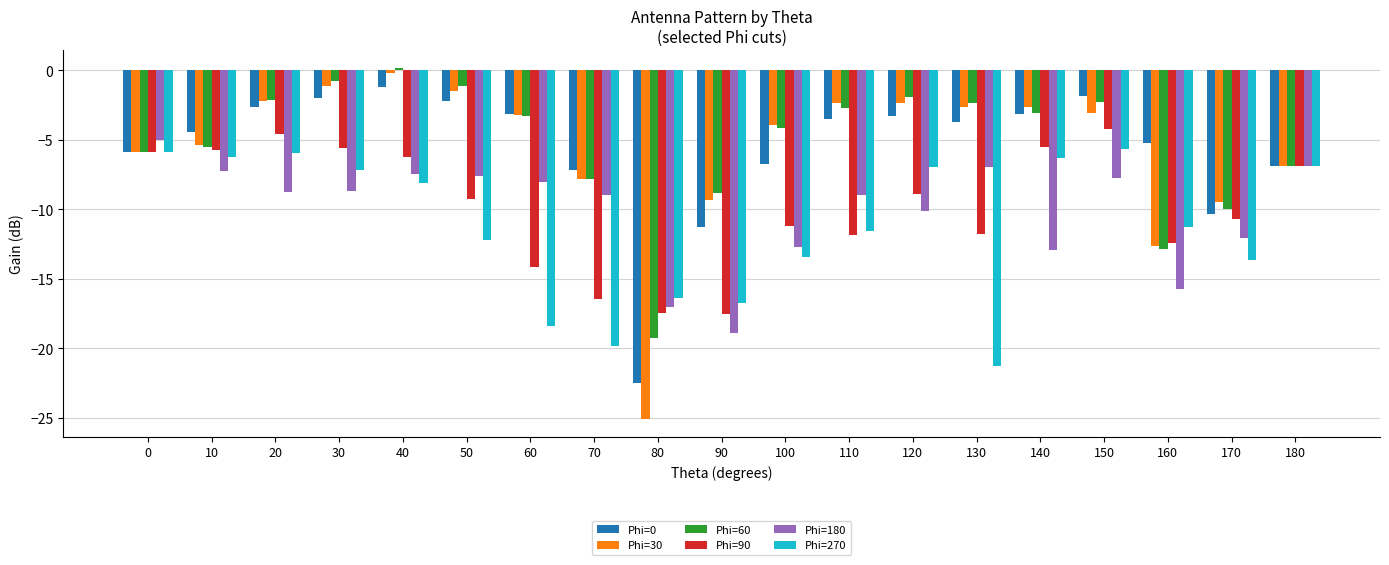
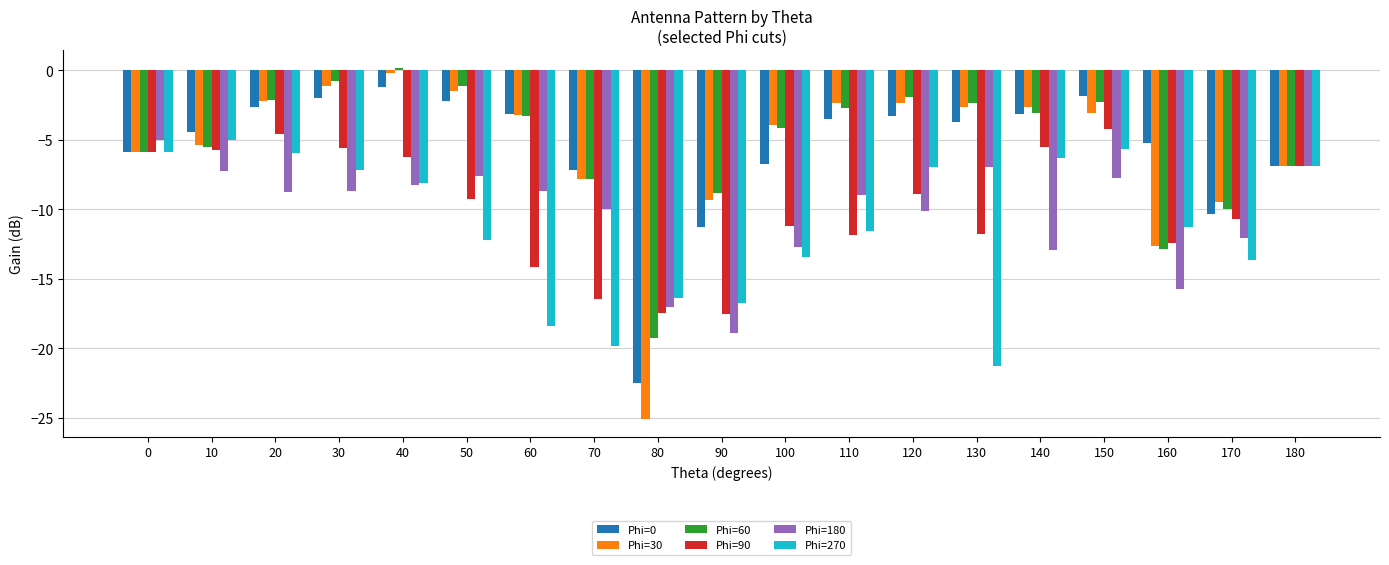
  {
    "Phi=0": {
      "0": -5.9,
      "10": -4.4,
      "20": -2.6,
      "30": -2.0,
      "40": -1.2,
      "50": -2.2,
      "60": -3.1,
      "70": -7.1,
      "80": -22.5,
      "90": -11.3,
      "100": -6.7,
      "110": -3.5,
      "120": -3.3,
      "130": -3.7,
      "140": -3.2,
      "150": -1.8,
      "160": -5.2,
      "170": -10.3,
      "180": -6.9
    },
    "Phi=30": {
      "0": -5.9,
      "10": -5.4,
      "20": -2.2,
      "30": -1.1,
      "50": -1.5,
      "60": -3.2,
      "70": -7.8,
      "80": -25.1,
      "90": -9.3,
      "100": -3.9,
      "110": -2.4,
      "120": -2.4,
      "130": -2.6,
      "140": -2.6,
      "150": -3.1,
      "160": -12.6,
      "170": -9.5,
      "180": -6.9
    },
    "Phi=60": {
      "0": -5.9,
      "10": -5.5,
      "20": -2.1,
      "30": -0.8,
      "40": 0.2,
      "50": -1.1,
      "60": -3.3,
      "70": -7.8,
      "80": -19.3,
      "90": -8.8,
      "100": -4.2,
      "110": -2.7,
      "120": -1.9,
      "130": -2.3,
      "140": -3.1,
      "150": -2.3,
      "160": -12.9,
      "170": -10.0,
      "180": -6.9
    },
    "Phi=90": {
      "0": -5.9,
      "10": -5.7,
      "20": -4.6,
      "30": -5.6,
      "40": -6.2,
      "50": -9.2,
      "60": -14.2,
      "70": -16.4,
      "80": -17.5,
      "90": -17.5,
      "100": -11.2,
      "110": -11.9,
      "120": -8.9,
      "130": -11.7,
      "140": -5.5,
      "150": -4.2,
      "160": -12.4,
      "170": -10.7,
      "180": -6.9
    },
    "Phi=180": {
      "0": -5.0,
      "10": -7.2,
      "20": -8.8,
      "30": -8.7,
-     "40": -7.5,
+     "40": -8.3,
      "50": -7.6,
-     "60": -8.0,
-     "70": -9.0,
+     "60": -8.7,
+     "70": -9.9,
      "80": -17.0,
      "90": -18.9,
      "100": -12.7,
      "110": -9.0,
      "120": -10.1,
      "130": -6.9,
      "140": -12.9,
      "150": -7.7,
      "160": -15.7,
      "170": -12.1,
      "180": -6.9
    },
    "Phi=270": {
      "0": -5.9,
-     "10": -6.3,
+     "10": -5.0,
      "20": -5.9,
      "30": -7.2,
      "40": -8.1,
      "50": -12.2,
      "60": -18.4,
      "70": -19.8,
      "80": -16.4,
      "90": -16.7,
      "100": -13.4,
      "110": -11.5,
      "120": -7.0,
      "130": -21.3,
      "140": -6.3,
      "150": -5.7,
      "160": -11.3,
      "170": -13.7,
      "180": -6.9
    }
  }
